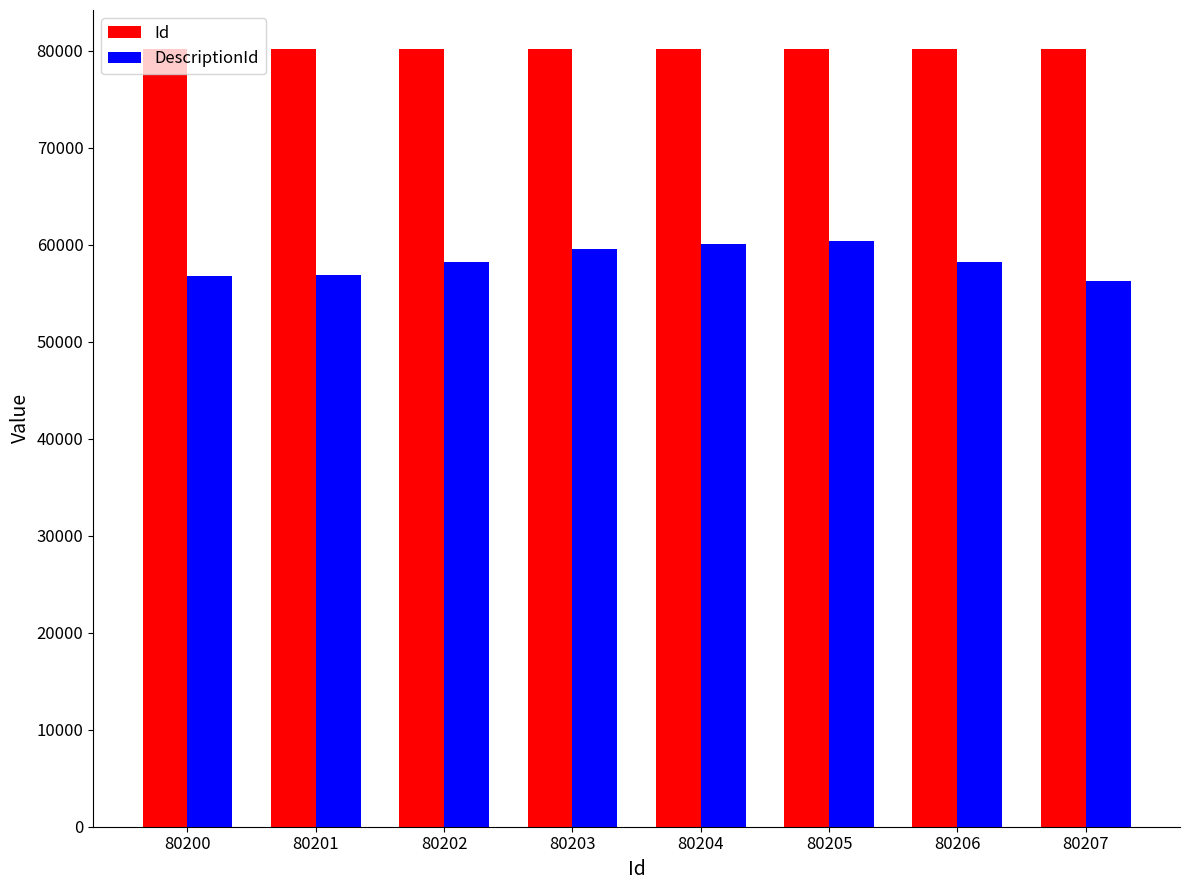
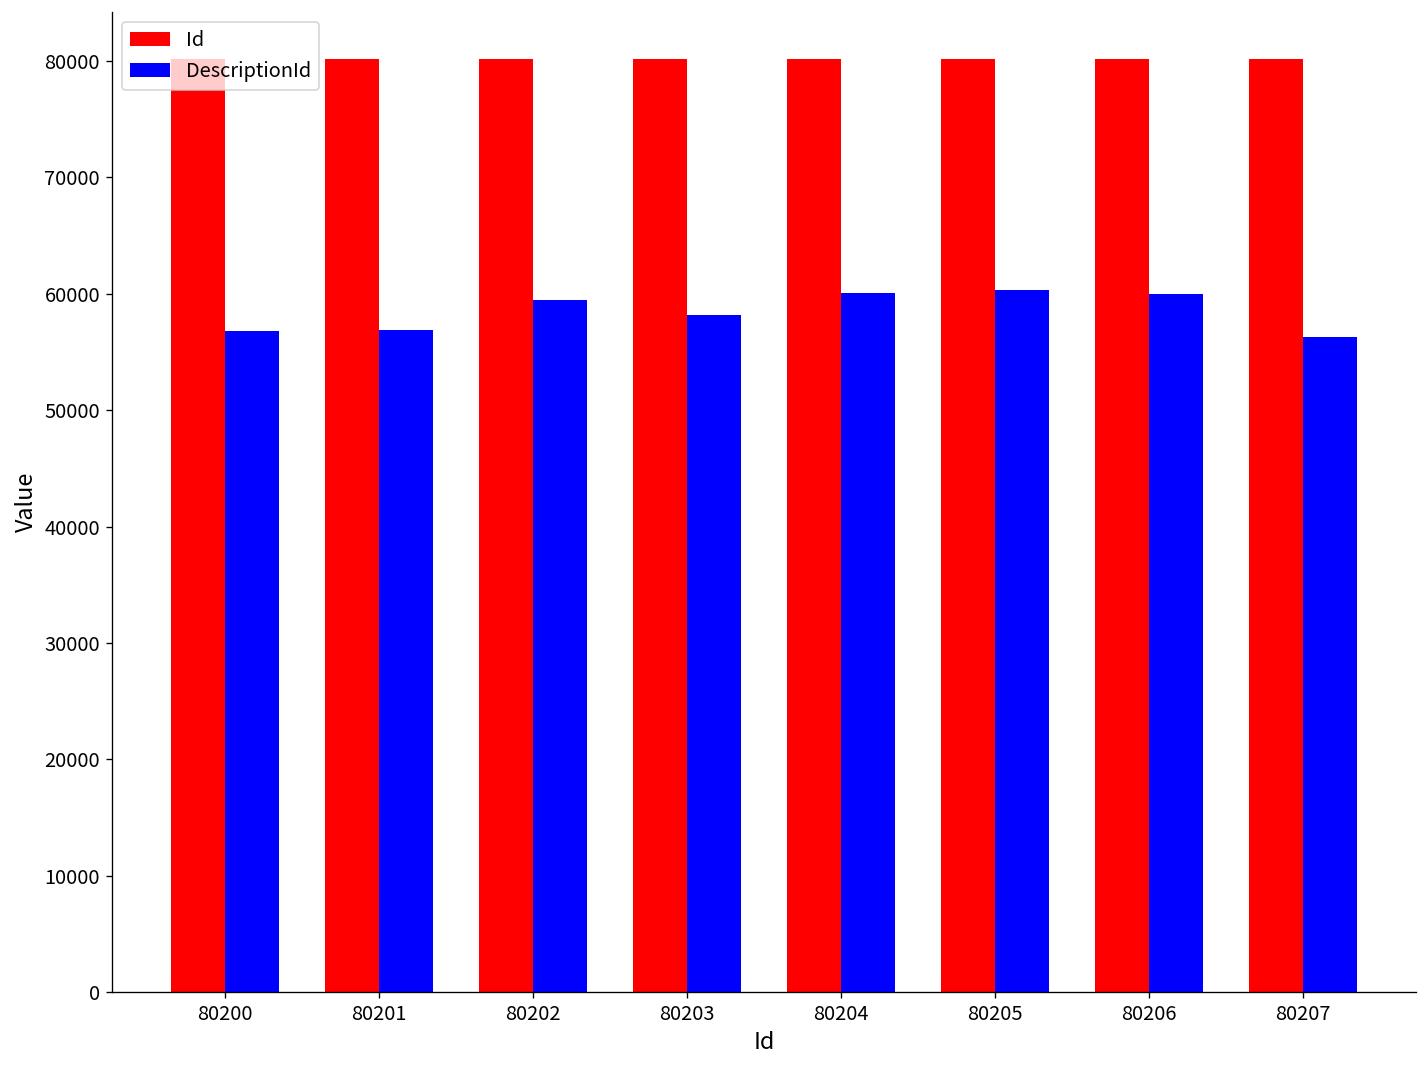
  {
    "Id": {
      "80201": 80000,
      "80202": 80000,
      "80203": 80000,
      "80204": 80000,
      "80205": 80000,
      "80206": 80000,
      "80207": 80000
    },
    "DescriptionId": {
      "80200": 57000,
      "80201": 57000,
-     "80202": 58000,
-     "80203": 60000,
+     "80202": 60000,
+     "80203": 58000,
      "80204": 60000,
      "80205": 60000,
-     "80206": 58000,
+     "80206": 60000,
      "80207": 56000
    }
  }
